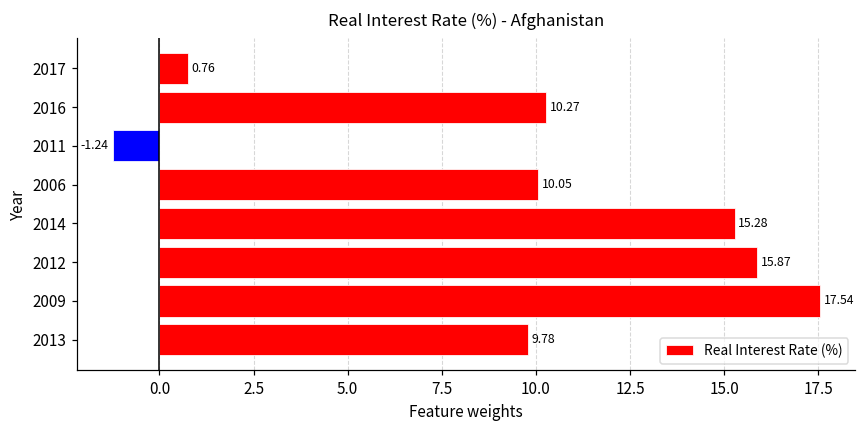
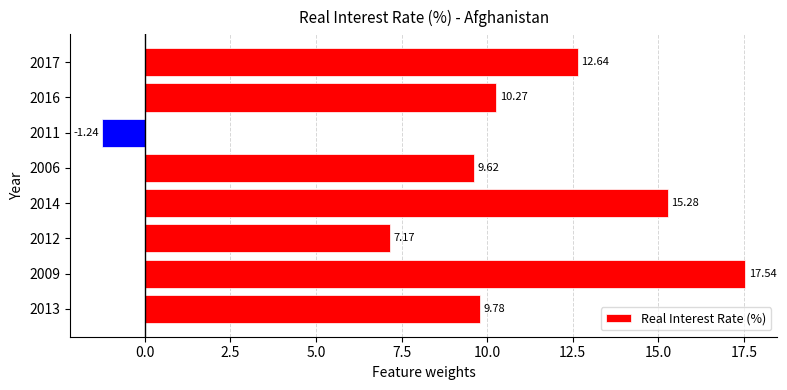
  {
-   "2017": 0.76,
+   "2017": 12.64,
    "2016": 10.27,
    "2011": -1.24,
-   "2006": 10.05,
+   "2006": 9.62,
    "2014": 15.28,
-   "2012": 15.87,
+   "2012": 7.17,
    "2009": 17.54,
    "2013": 9.78
  }
